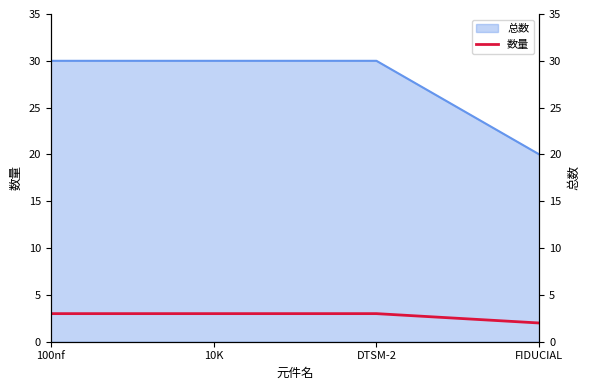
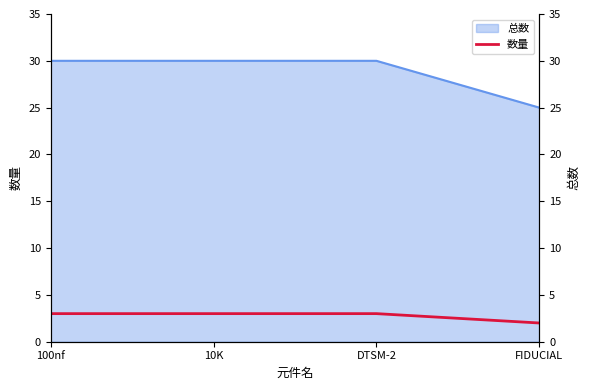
  {
    "总数": {
      "100nf": 30,
      "10K": 30,
      "DTSM-2": 30,
-     "FIDUCIAL": 20
+     "FIDUCIAL": 25
    },
    "数量": {
      "100nf": 3,
      "10K": 3,
      "DTSM-2": 3,
      "FIDUCIAL": 2
    }
  }
